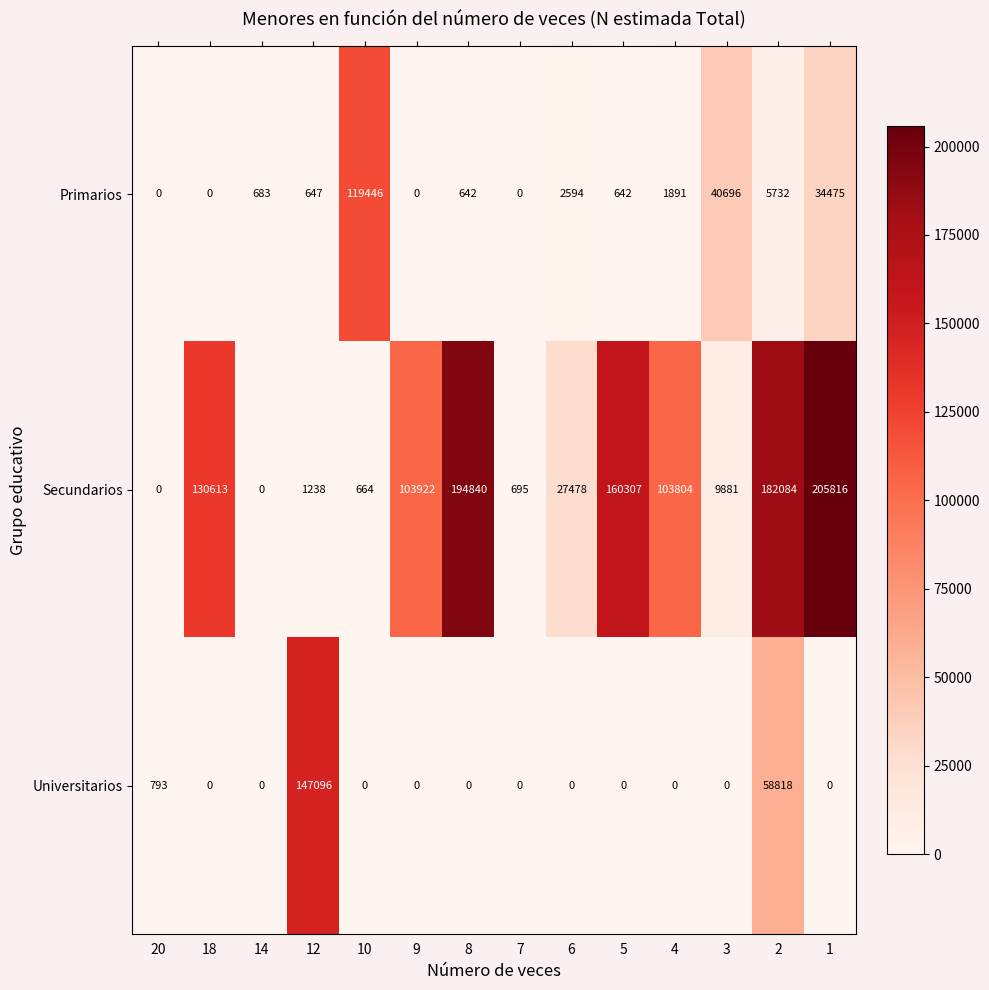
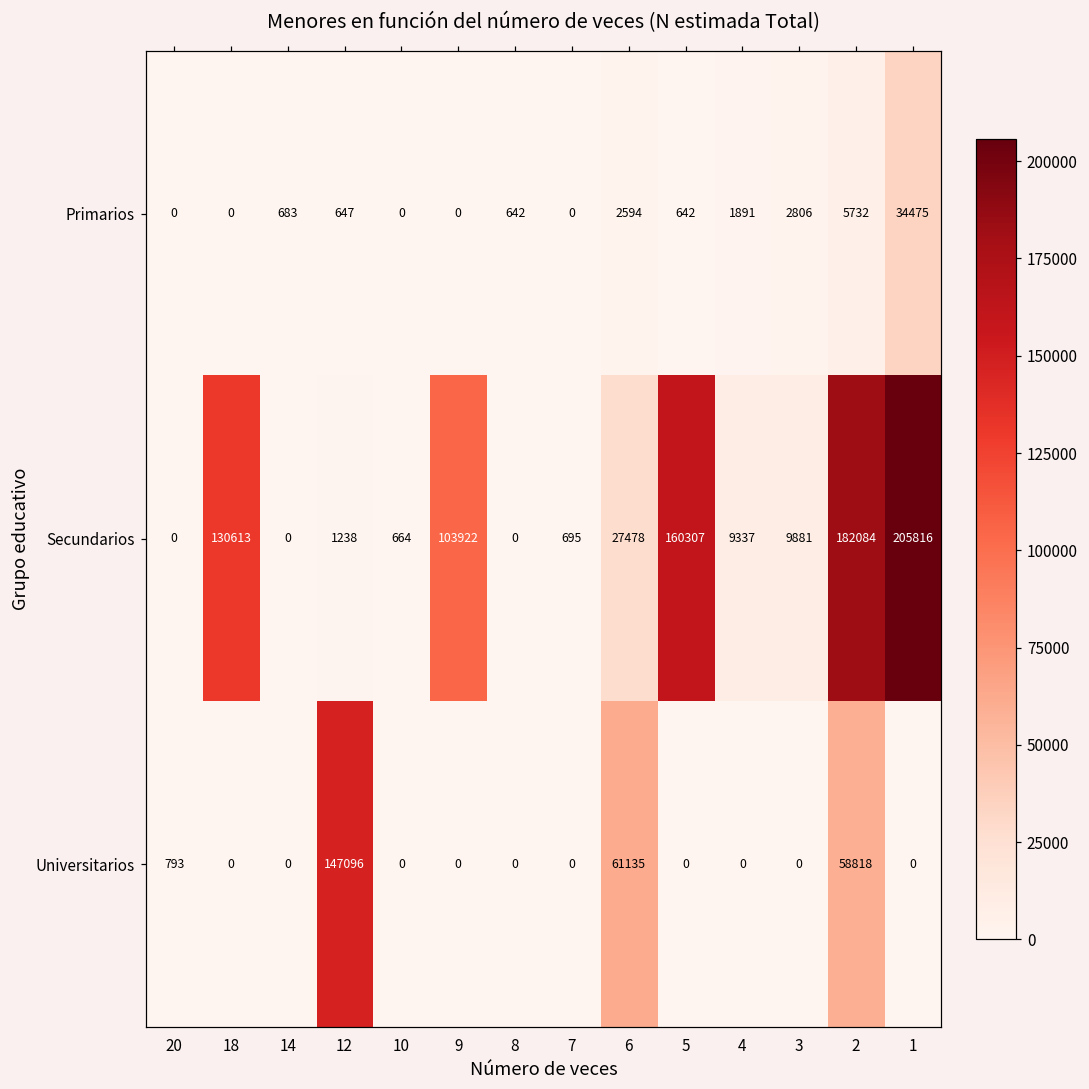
  {
    "Primarios": {
      "20": 0,
      "18": 0,
      "14": 683,
      "12": 647,
-     "10": 119446,
+     "10": 0,
      "9": 0,
      "8": 642,
      "7": 0,
      "6": 2594,
      "5": 642,
      "4": 1891,
-     "3": 40696,
+     "3": 2806,
      "2": 5732,
      "1": 34475
    },
    "Secundarios": {
      "20": 0,
      "18": 130613,
      "14": 0,
      "12": 1238,
      "10": 664,
      "9": 103922,
-     "8": 194840,
+     "8": 0,
      "7": 695,
      "6": 27478,
      "5": 160307,
-     "4": 103804,
+     "4": 9337,
      "3": 9881,
      "2": 182084,
      "1": 205816
    },
    "Universitarios": {
      "20": 793,
      "18": 0,
      "14": 0,
      "12": 147096,
      "10": 0,
      "9": 0,
      "8": 0,
      "7": 0,
-     "6": 0,
+     "6": 61135,
      "5": 0,
      "4": 0,
      "3": 0,
      "2": 58818,
      "1": 0
    }
  }
